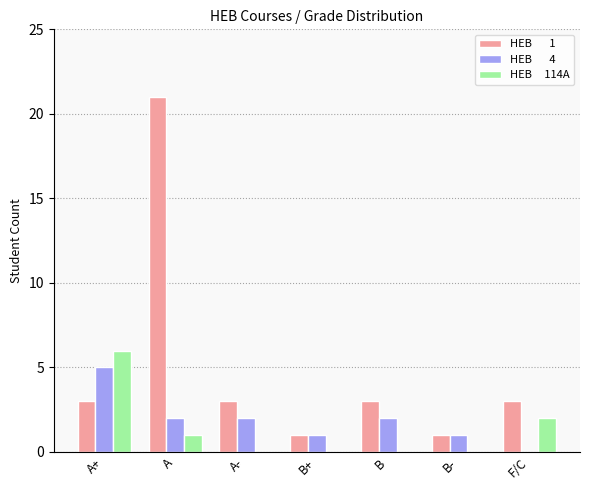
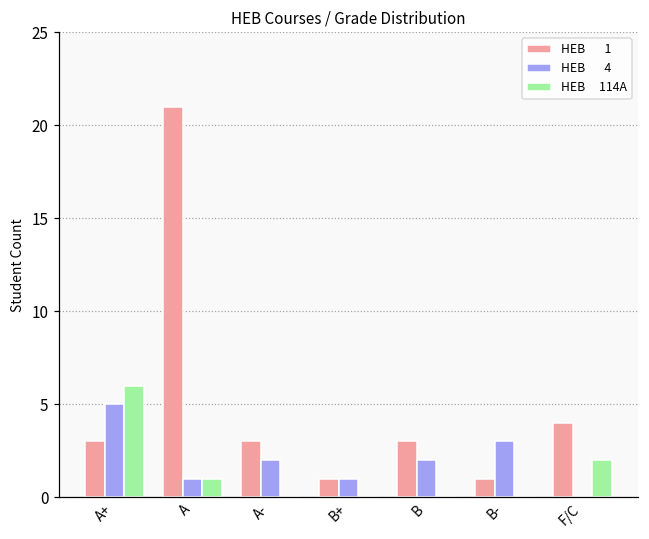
  {
    "HEB 1": {
      "A+": 3,
      "A": 21,
      "A-": 3,
      "B+": 1,
      "B": 3,
      "B-": 1,
-     "F/C": 3
+     "F/C": 4
    },
    "HEB 4": {
      "A+": 5,
-     "A": 2,
+     "A": 1,
      "A-": 2,
      "B+": 1,
      "B": 2,
-     "B-": 1,
+     "B-": 3,
      "F/C": 0
    },
    "HEB 114A": {
      "A+": 6,
      "A": 1,
      "A-": 0,
      "B+": 0,
      "B": 0,
      "B-": 0,
      "F/C": 2
    }
  }
